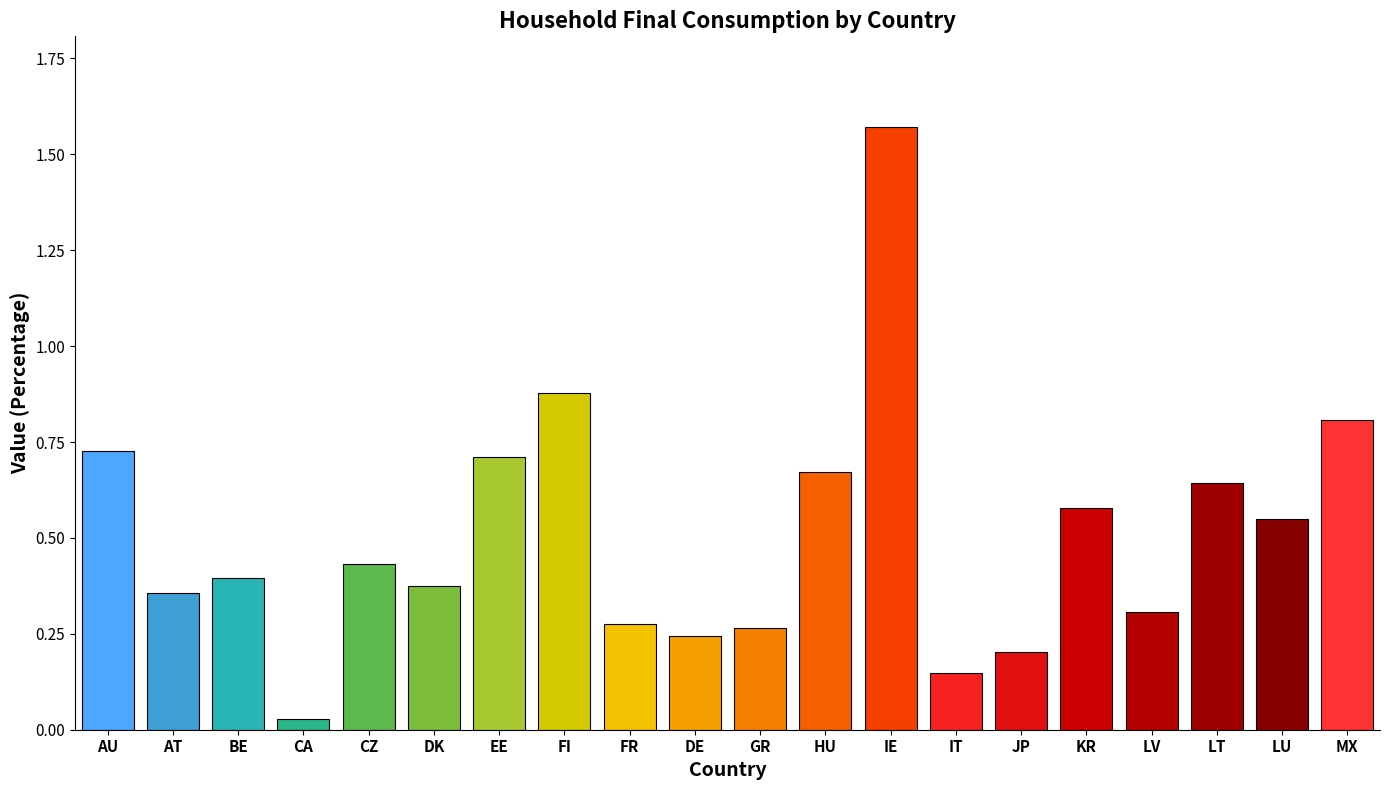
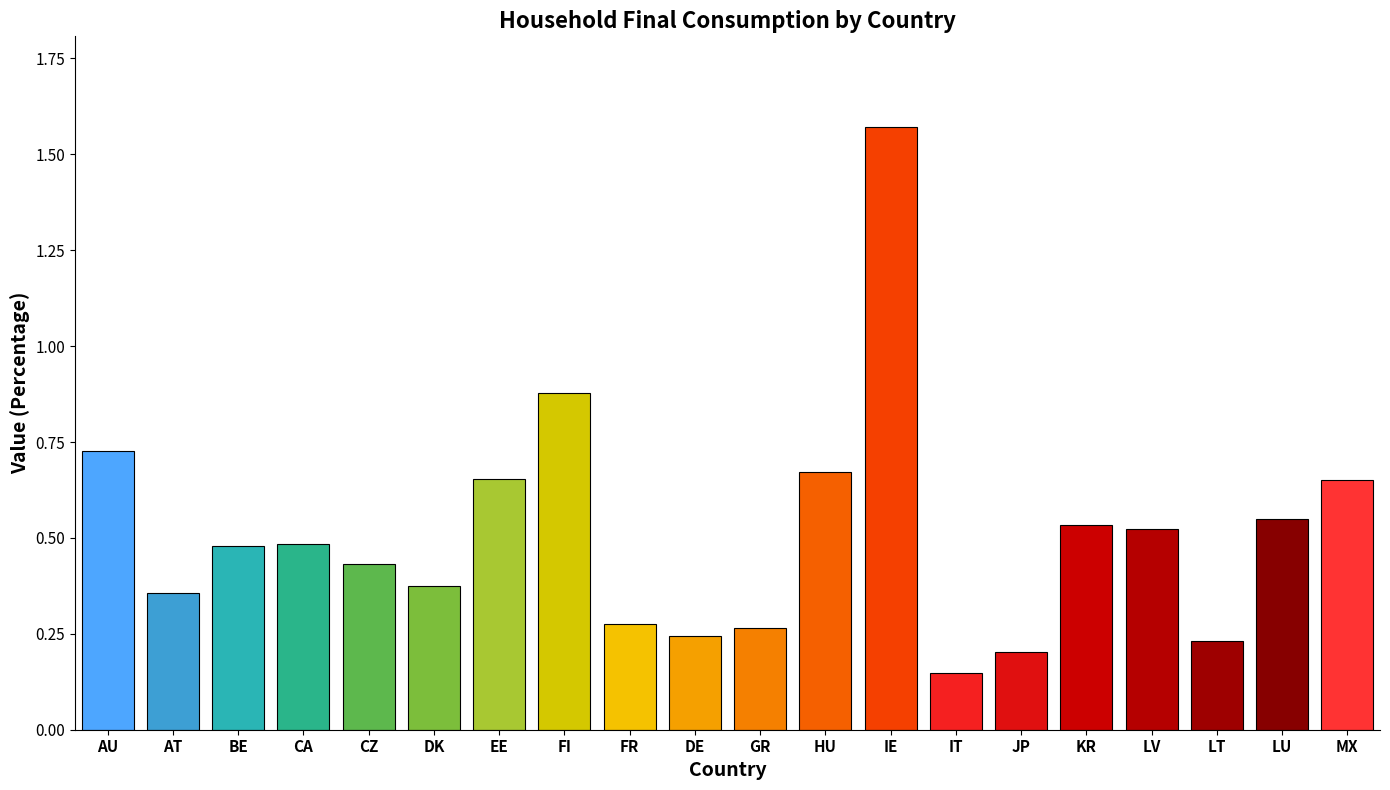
  {
    "AU": 0.73,
    "AT": 0.36,
-   "BE": 0.40,
-   "CA": 0.03,
+   "BE": 0.48,
+   "CA": 0.48,
    "CZ": 0.43,
    "DK": 0.37,
-   "EE": 0.71,
+   "EE": 0.65,
    "FI": 0.88,
    "FR": 0.27,
    "DE": 0.24,
    "GR": 0.27,
    "HU": 0.67,
    "IE": 1.57,
    "IT": 0.15,
    "JP": 0.20,
-   "KR": 0.58,
-   "LV": 0.31,
-   "LT": 0.64,
+   "KR": 0.53,
+   "LV": 0.52,
+   "LT": 0.23,
    "LU": 0.55,
-   "MX": 0.81
+   "MX": 0.65
  }
